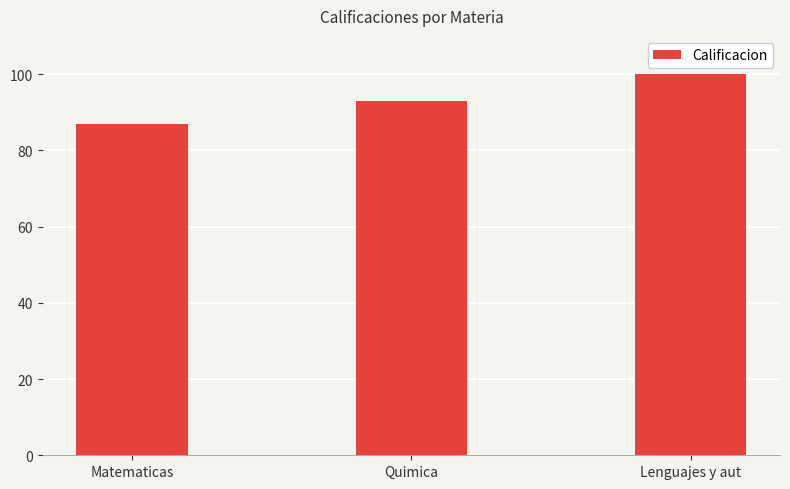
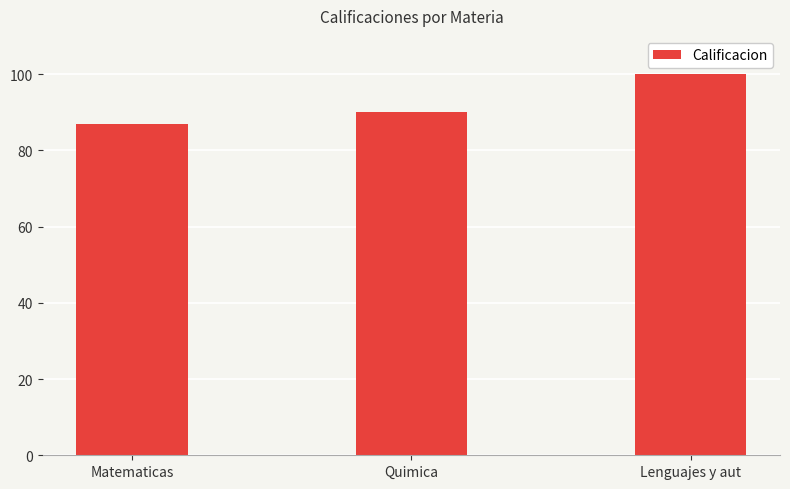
  {
    "Matematicas": 87,
-   "Quimica": 93,
+   "Quimica": 90,
    "Lenguajes y aut": 100
  }
